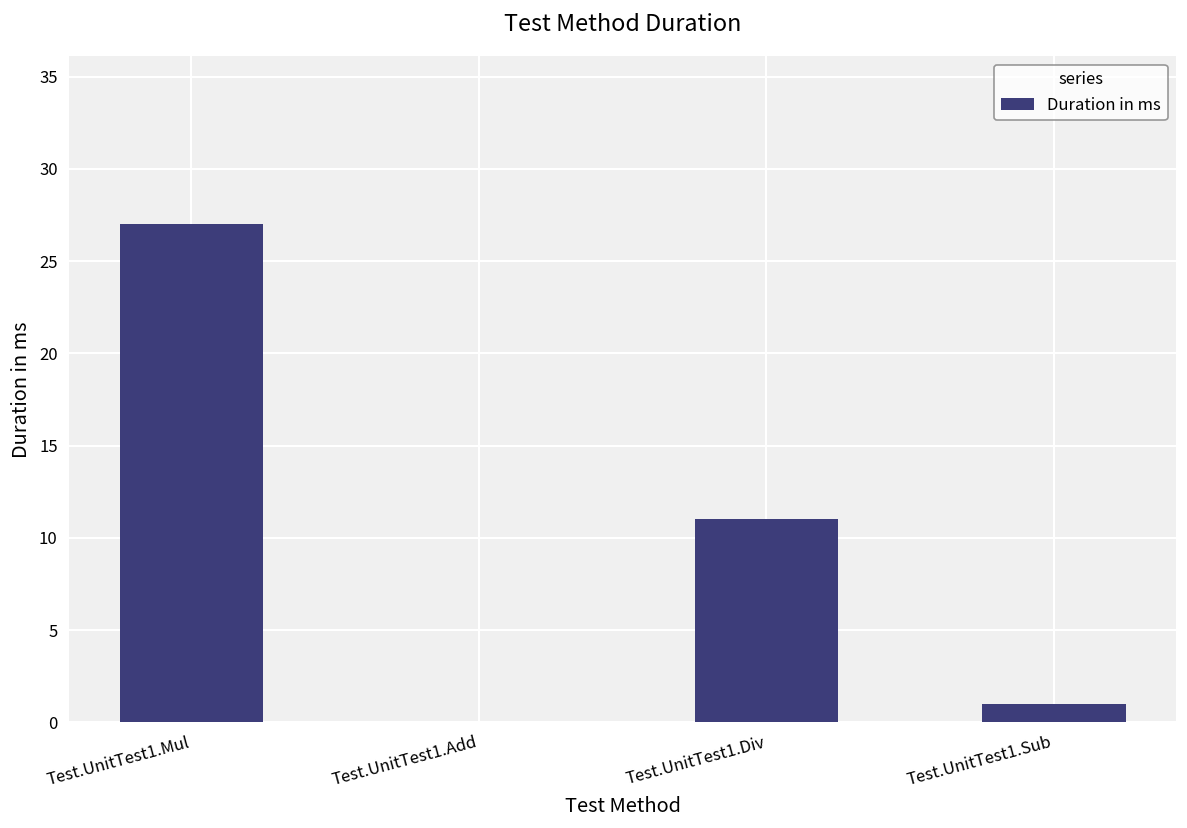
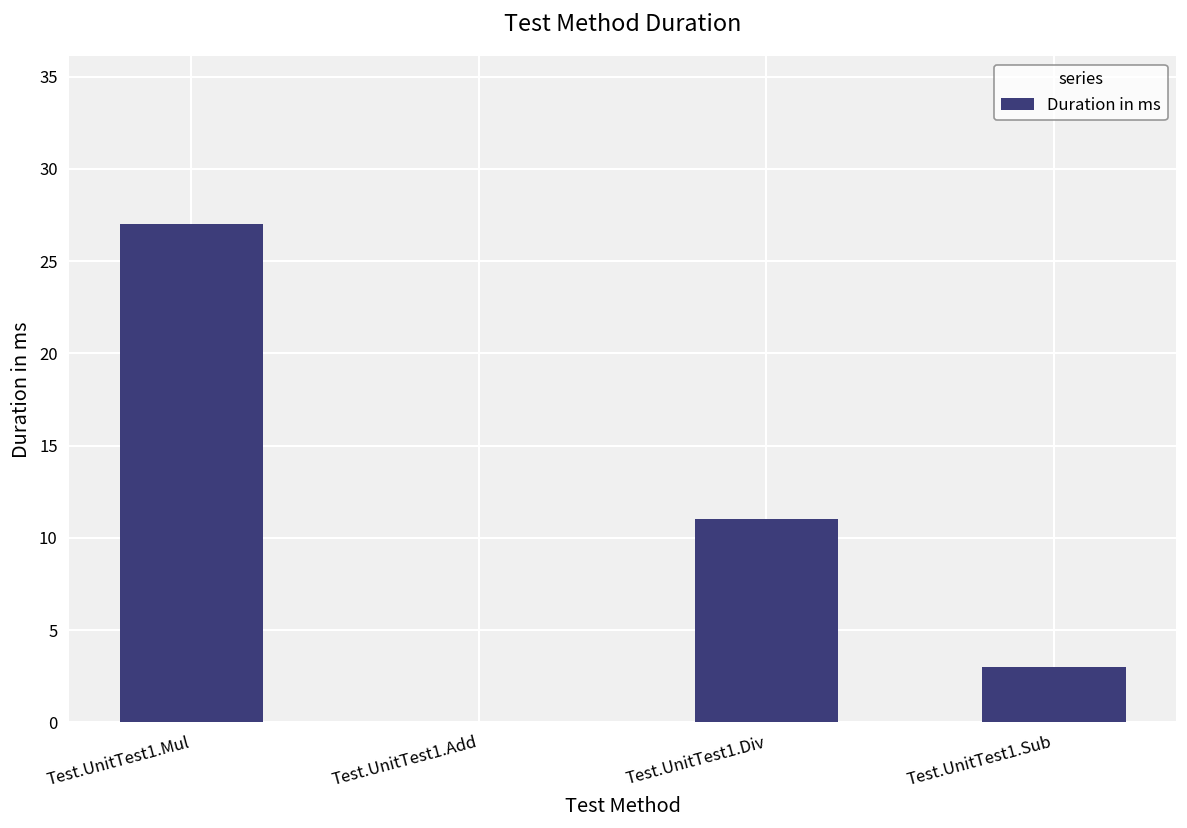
  {
    "Test.UnitTest1.Mul": 27,
    "Test.UnitTest1.Add": 0,
    "Test.UnitTest1.Div": 11,
-   "Test.UnitTest1.Sub": 1
+   "Test.UnitTest1.Sub": 3
  }
